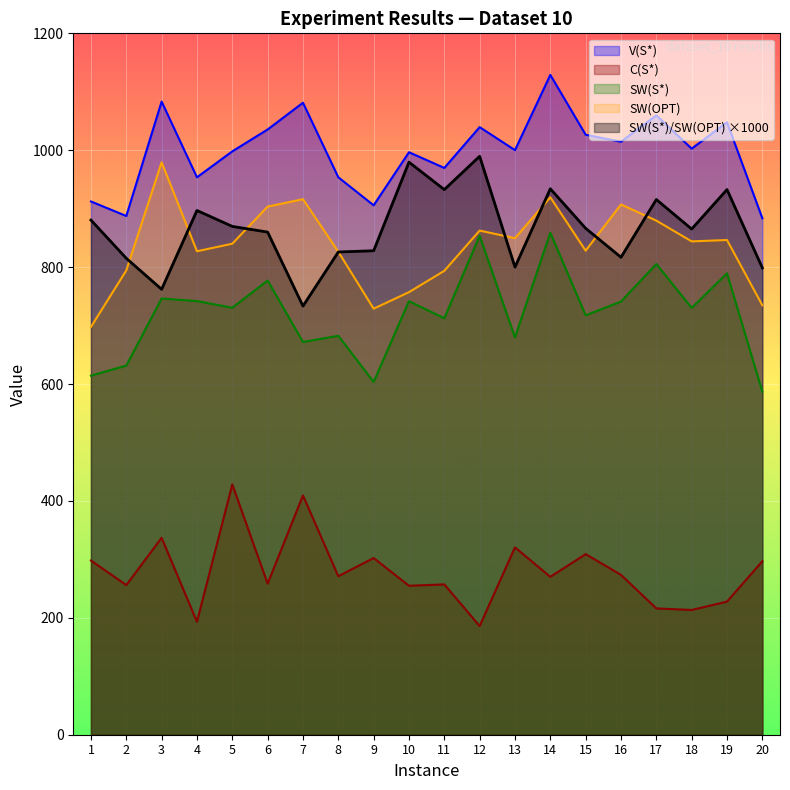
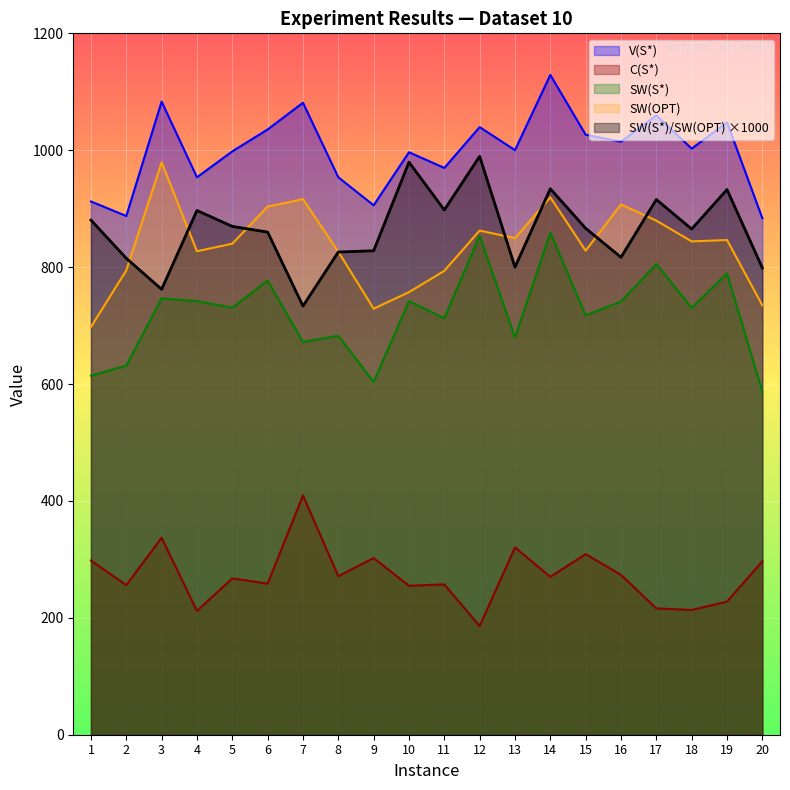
  {
    "V(S*)": {
      "1": 910,
      "2": 890,
      "3": 1080,
      "4": 950,
      "5": 1000,
      "6": 1040,
      "7": 1080,
      "8": 950,
      "9": 910,
      "10": 1000,
      "11": 970,
      "12": 1040,
      "13": 1000,
      "14": 1130,
      "15": 1030,
      "16": 1010,
      "18": 1000,
      "20": 880
    },
    "C(S*)": {
      "1": 300,
      "2": 260,
      "3": 340,
-     "4": 190,
-     "5": 430,
+     "4": 210,
+     "5": 270,
      "6": 260,
      "7": 410,
      "8": 270,
      "9": 300,
      "10": 250,
      "11": 260,
      "12": 190,
      "13": 320,
      "14": 270,
      "15": 310,
      "16": 270,
      "17": 220,
      "18": 210,
      "19": 230,
      "20": 300
    },
    "SW(S*)": {
      "1": 610,
      "2": 630,
      "3": 750,
      "4": 740,
      "5": 730,
      "6": 780,
      "7": 670,
      "8": 680,
      "9": 600,
      "10": 740,
      "11": 710,
      "12": 850,
      "13": 680,
      "14": 860,
      "15": 720,
      "16": 740,
      "17": 810,
      "18": 730,
      "19": 790,
      "20": 590
    },
    "SW(OPT)": {
      "1": 700,
      "2": 790,
      "3": 980,
      "4": 830,
      "5": 840,
      "6": 900,
      "7": 920,
      "9": 730,
      "10": 760,
      "11": 790,
      "12": 860,
      "13": 850,
      "14": 920,
      "15": 830,
      "16": 910,
      "17": 880,
      "18": 840,
      "19": 850,
      "20": 730
    },
    "SW(S*)/SW(OPT) ×1000": {
      "1": 880,
      "2": 820,
      "3": 760,
      "4": 900,
      "5": 870,
      "6": 860,
      "7": 730,
      "9": 830,
      "10": 980,
-     "11": 930,
+     "11": 900,
      "12": 990,
      "13": 800,
      "14": 930,
      "15": 870,
      "16": 820,
      "17": 920,
      "18": 870,
      "19": 930,
      "20": 800
    }
  }
